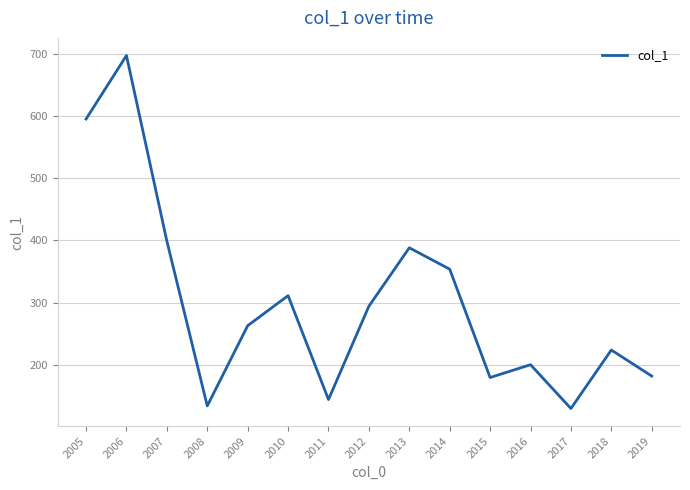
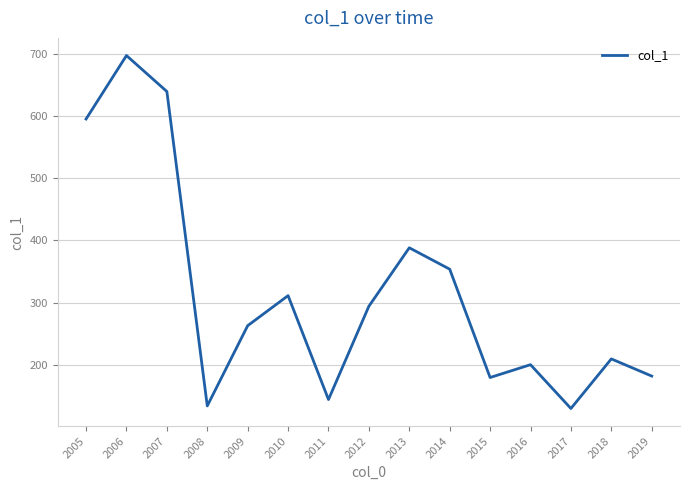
  {
    "2005": 600,
    "2006": 700,
-   "2007": 400,
+   "2007": 640,
    "2008": 130,
    "2009": 260,
    "2010": 310,
    "2011": 140,
    "2012": 290,
    "2013": 390,
    "2014": 350,
    "2015": 180,
    "2016": 200,
    "2017": 130,
-   "2018": 220,
+   "2018": 210,
    "2019": 180
  }
